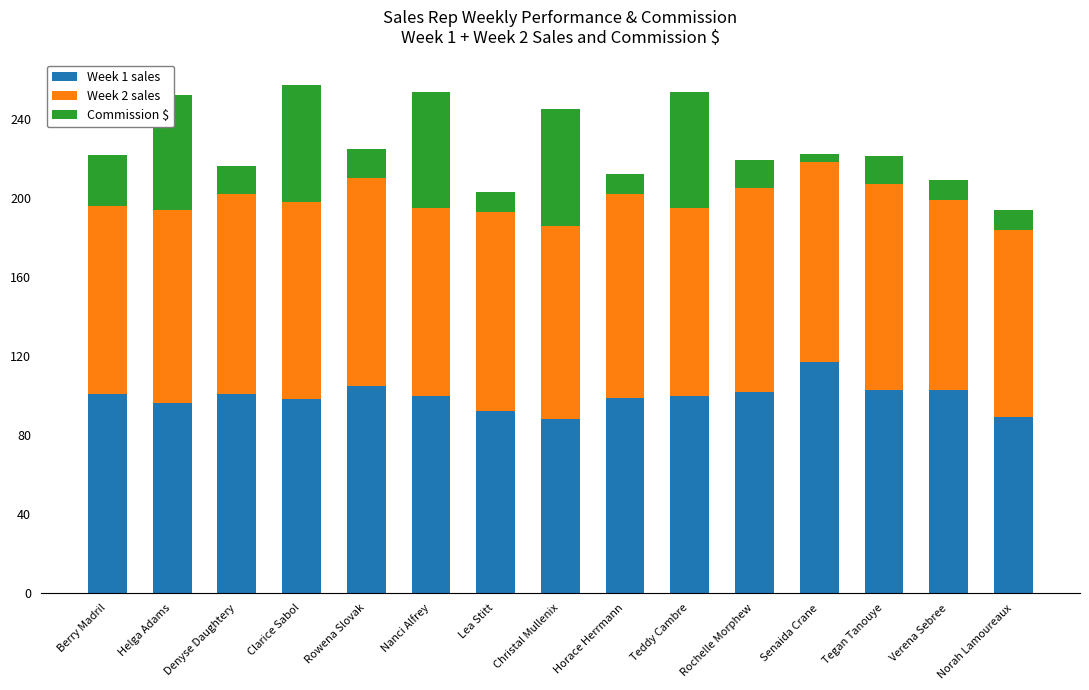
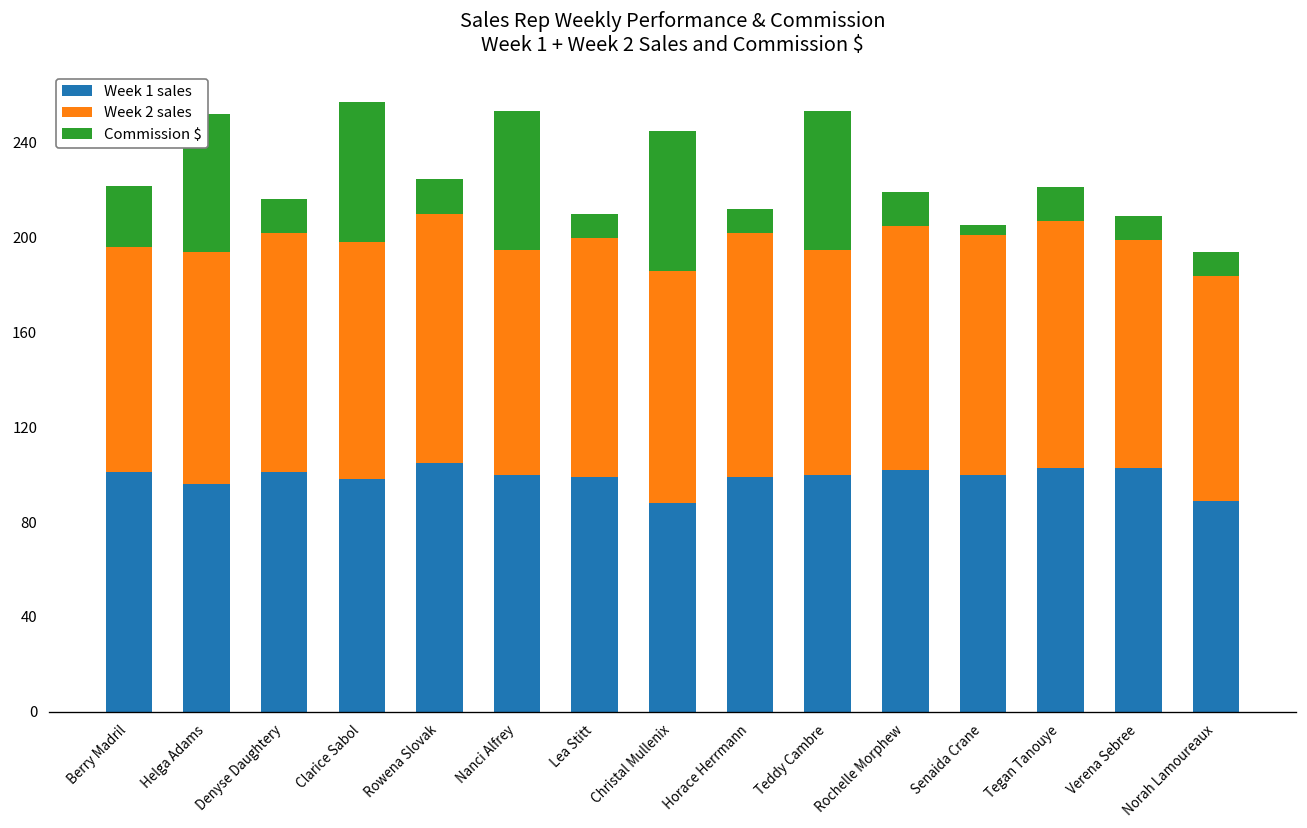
  {
    "Week 1 sales": {
      "Berry Madril": 101,
      "Helga Adams": 96,
      "Denyse Daughtery": 101,
      "Clarice Sabol": 98,
      "Rowena Slovak": 105,
      "Nanci Alfrey": 100,
-     "Lea Stitt": 92,
+     "Lea Stitt": 99,
      "Christal Mullenix": 88,
      "Horace Herrmann": 99,
      "Teddy Cambre": 100,
      "Rochelle Morphew": 102,
-     "Senaida Crane": 117,
+     "Senaida Crane": 100,
      "Tegan Tanouye": 103,
      "Verena Sebree": 103,
      "Norah Lamoureaux": 89
    },
    "Week 2 sales": {
      "Berry Madril": 95,
      "Helga Adams": 98,
      "Denyse Daughtery": 101,
      "Clarice Sabol": 100,
      "Rowena Slovak": 105,
      "Nanci Alfrey": 95,
      "Lea Stitt": 101,
      "Christal Mullenix": 98,
      "Horace Herrmann": 103,
      "Teddy Cambre": 95,
      "Rochelle Morphew": 103,
      "Senaida Crane": 101,
      "Tegan Tanouye": 104,
      "Verena Sebree": 96,
      "Norah Lamoureaux": 95
    },
    "Commission $": {
      "Berry Madril": 26,
      "Denyse Daughtery": 14,
      "Clarice Sabol": 59,
      "Rowena Slovak": 15,
      "Nanci Alfrey": 59,
      "Lea Stitt": 10,
      "Christal Mullenix": 59,
      "Horace Herrmann": 10,
      "Teddy Cambre": 59,
      "Rochelle Morphew": 14,
      "Senaida Crane": 4,
      "Tegan Tanouye": 14,
      "Verena Sebree": 10,
      "Norah Lamoureaux": 10
    }
  }
